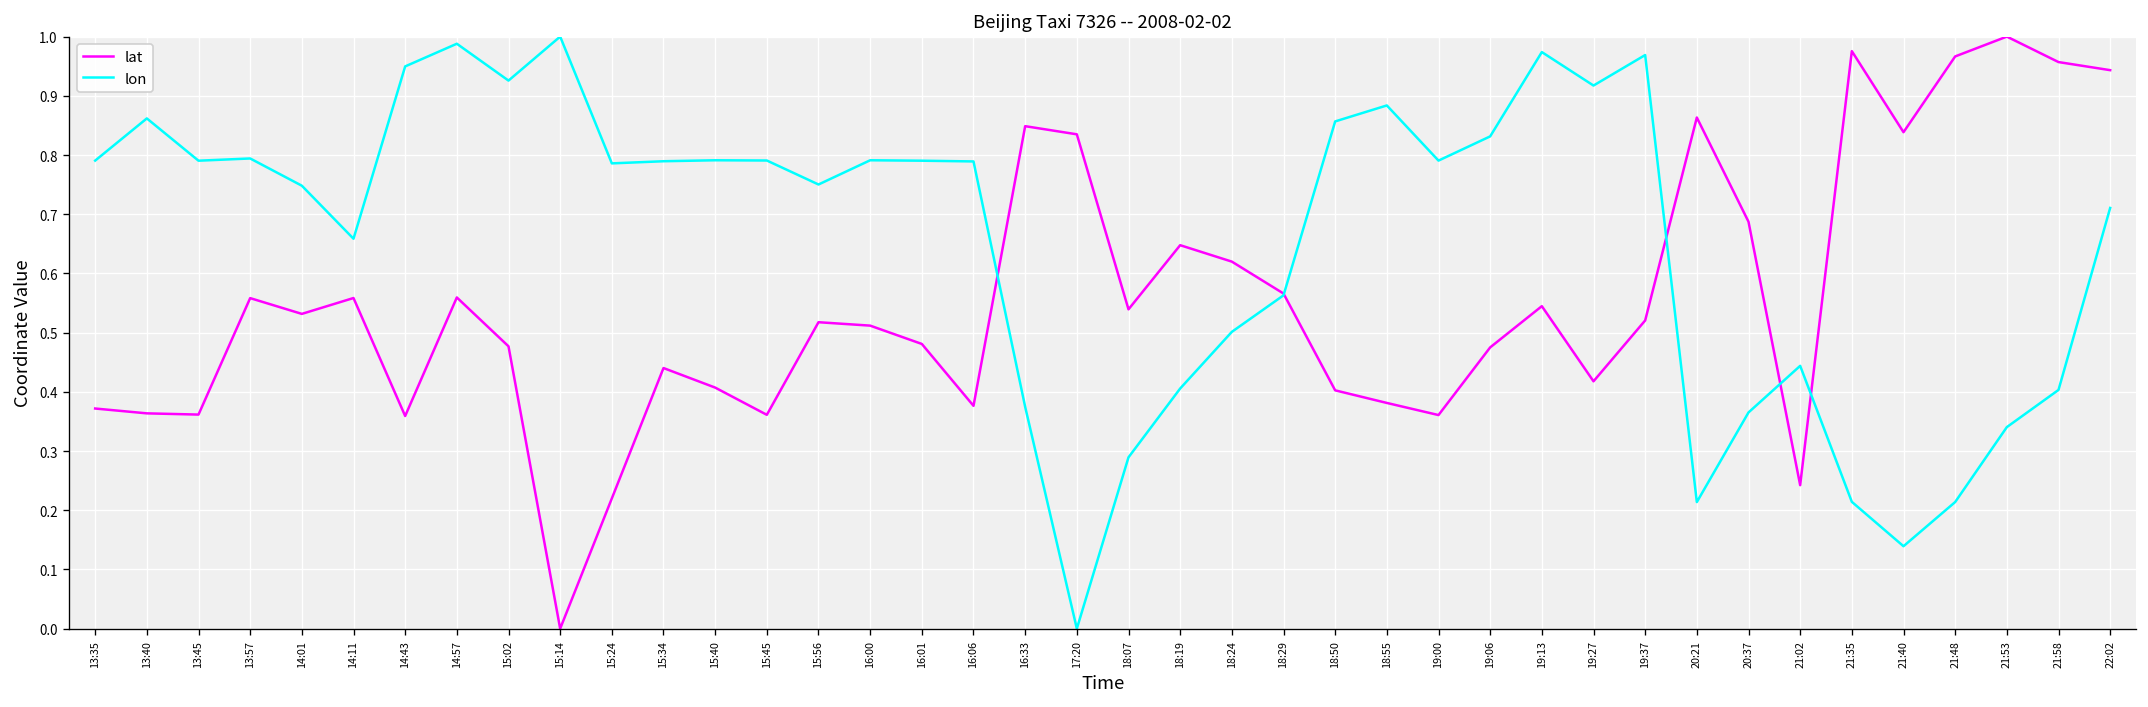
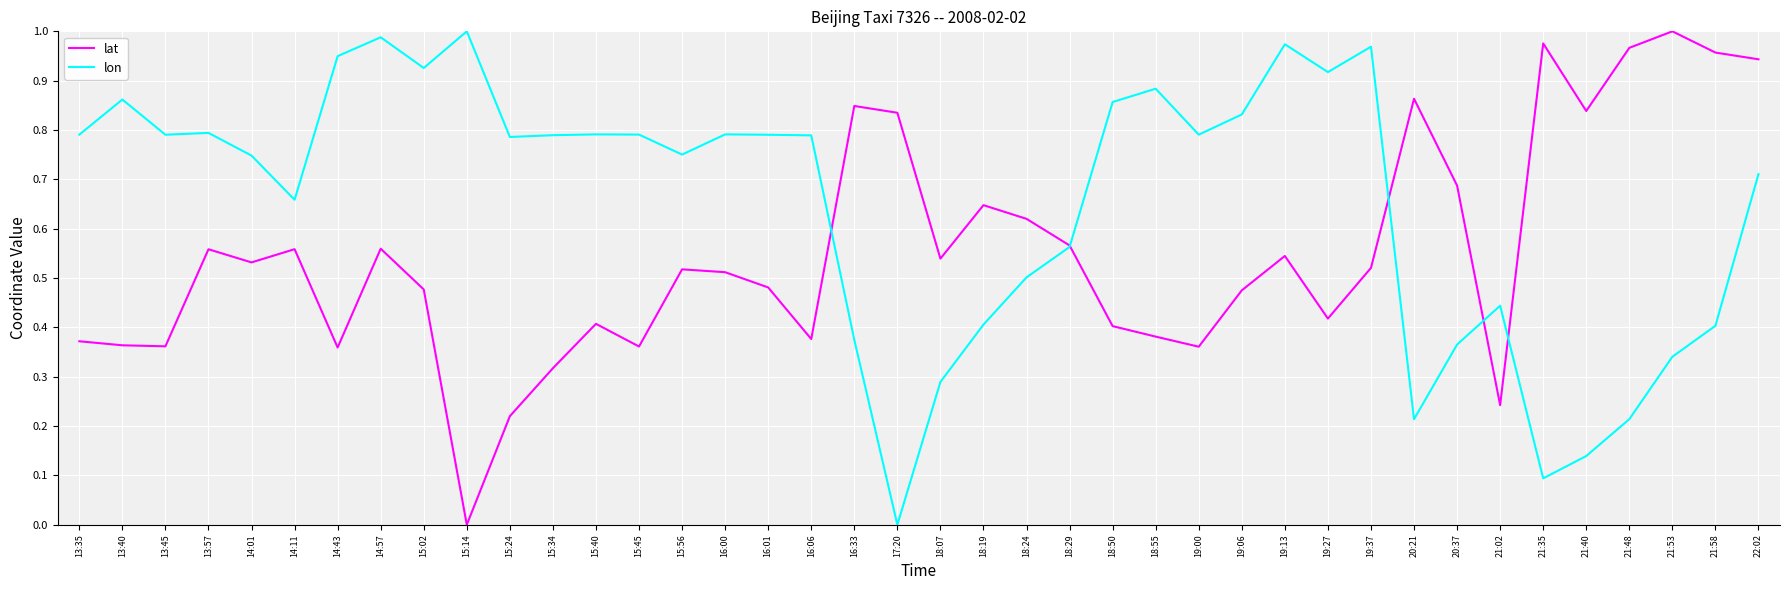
  {
    "lat": {
      "13:35": 0.37,
      "13:40": 0.36,
      "13:45": 0.36,
      "13:57": 0.56,
      "14:01": 0.53,
      "14:11": 0.56,
      "14:43": 0.36,
      "14:57": 0.56,
      "15:02": 0.48,
      "15:14": 0.00,
      "15:24": 0.22,
-     "15:34": 0.44,
+     "15:34": 0.32,
      "15:40": 0.41,
      "15:45": 0.36,
      "15:56": 0.52,
      "16:00": 0.51,
      "16:01": 0.48,
      "16:06": 0.38,
      "16:33": 0.85,
      "17:20": 0.83,
      "18:07": 0.54,
      "18:19": 0.65,
      "18:24": 0.62,
      "18:50": 0.40,
      "18:55": 0.38,
      "19:00": 0.36,
      "19:06": 0.48,
      "19:13": 0.54,
      "19:27": 0.42,
      "19:37": 0.52,
      "20:21": 0.86,
      "20:37": 0.69,
      "21:02": 0.24,
      "21:35": 0.98,
      "21:40": 0.84,
      "21:48": 0.97,
      "21:53": 1.00,
      "21:58": 0.96,
      "22:02": 0.94
    },
    "lon": {
      "13:35": 0.79,
      "13:40": 0.86,
      "13:45": 0.79,
      "13:57": 0.79,
      "14:01": 0.75,
      "14:11": 0.66,
      "14:43": 0.95,
      "14:57": 0.99,
      "15:02": 0.93,
      "15:14": 1.00,
      "15:24": 0.79,
      "15:34": 0.79,
      "15:40": 0.79,
      "15:45": 0.79,
      "15:56": 0.75,
      "16:00": 0.79,
      "16:01": 0.79,
      "16:06": 0.79,
      "16:33": 0.37,
      "17:20": 0.00,
      "18:07": 0.29,
      "18:19": 0.41,
      "18:24": 0.50,
      "18:50": 0.86,
      "18:55": 0.88,
      "19:00": 0.79,
      "19:06": 0.83,
      "19:13": 0.97,
      "19:27": 0.92,
      "19:37": 0.97,
      "20:21": 0.21,
      "20:37": 0.37,
      "21:02": 0.44,
-     "21:35": 0.21,
+     "21:35": 0.09,
      "21:40": 0.14,
      "21:48": 0.21,
      "21:53": 0.34,
      "21:58": 0.40,
      "22:02": 0.71
    }
  }
